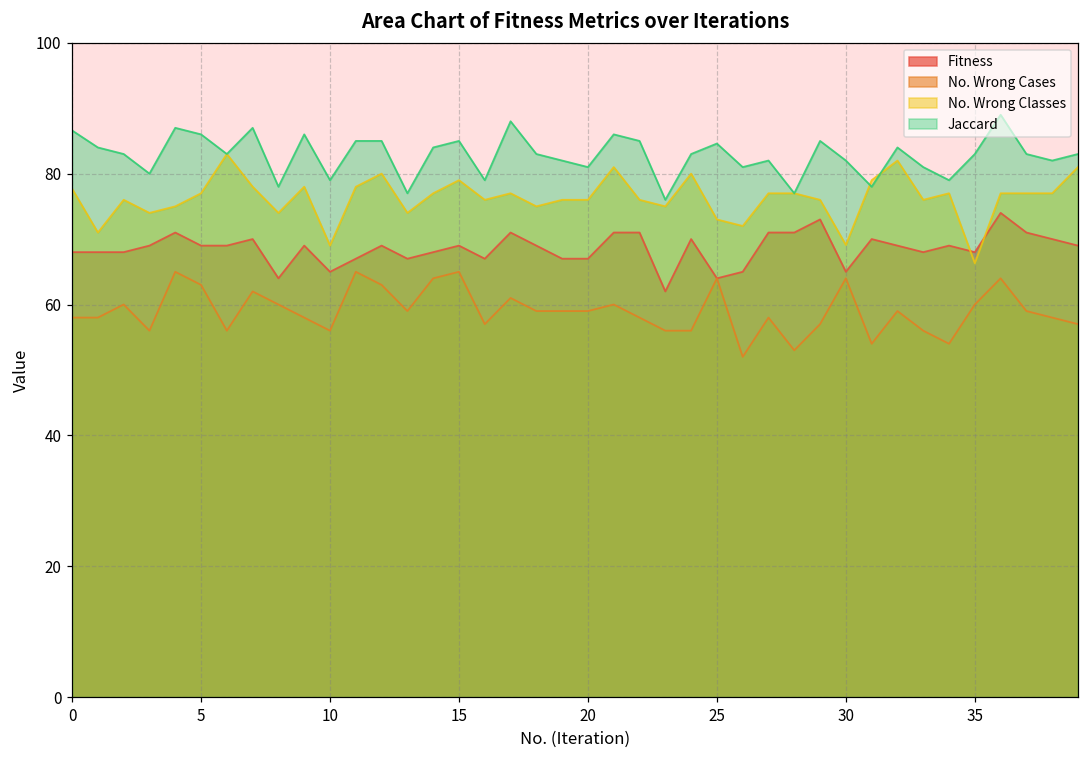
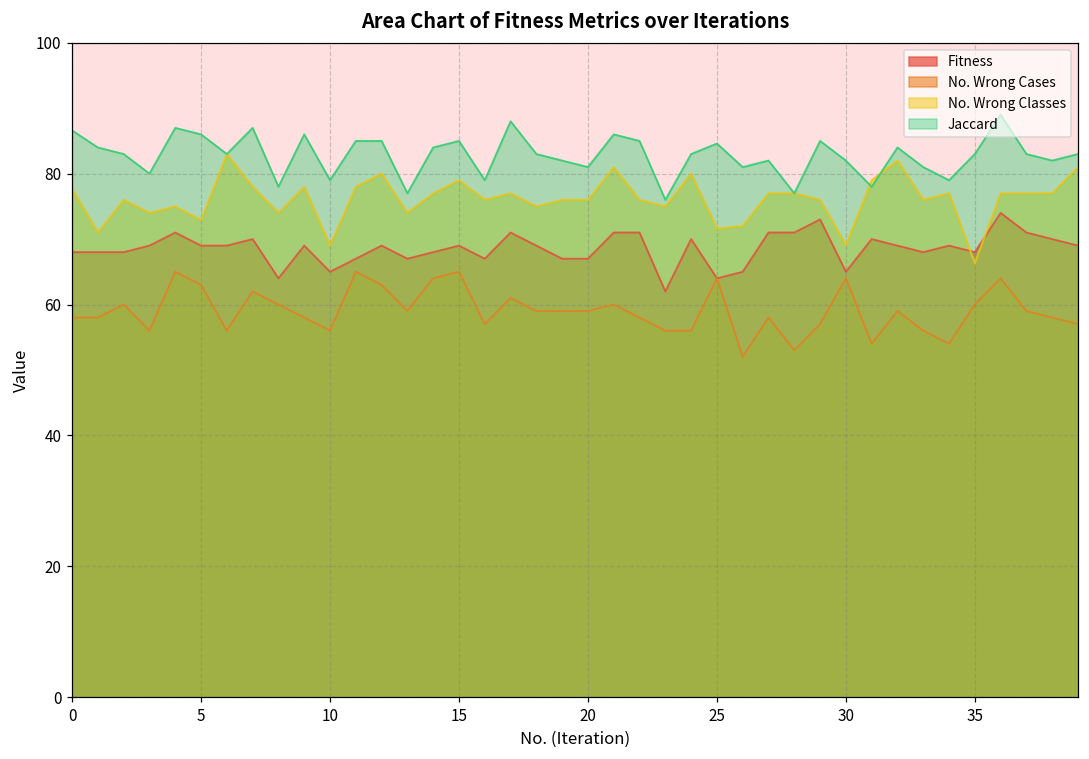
  {
    "No. Wrong Classes": {
      "0": 78,
-     "5": 77,
+     "5": 73,
      "10": 69,
      "15": 79,
      "20": 76,
-     "25": 73,
+     "25": 72,
      "30": 69,
      "35": 66
    },
    "Jaccard": {
      "0": 87,
      "5": 86,
      "10": 79,
      "15": 85,
      "20": 81,
      "25": 85,
      "30": 82,
      "35": 83
    }
  }
